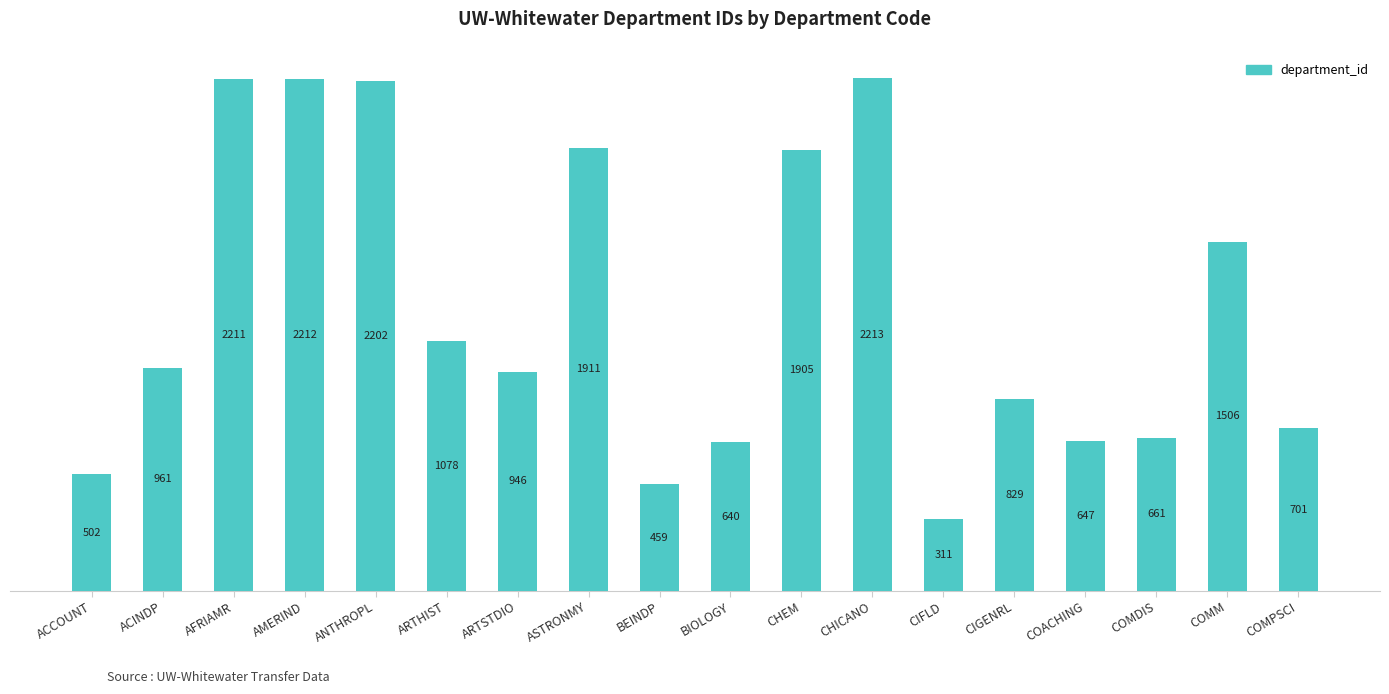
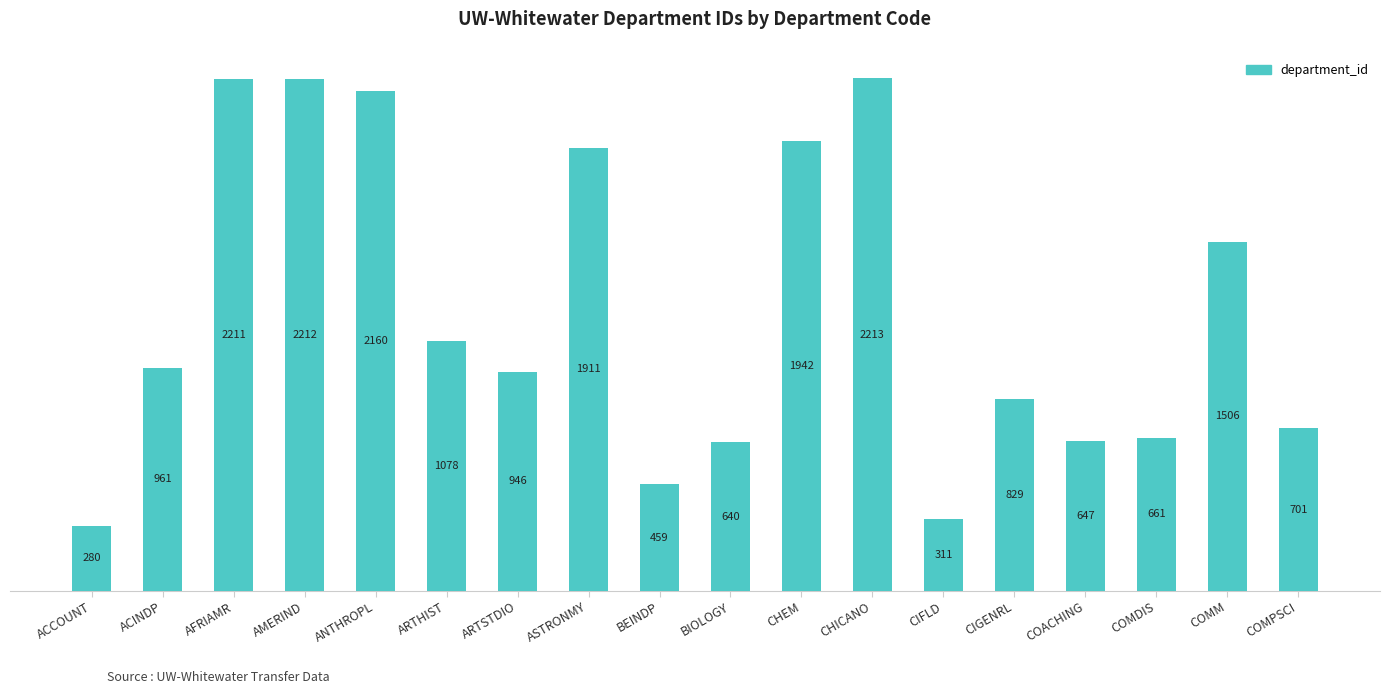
  {
-   "ACCOUNT": 502,
+   "ACCOUNT": 280,
    "ACINDP": 961,
    "AFRIAMR": 2211,
    "AMERIND": 2212,
-   "ANTHROPL": 2202,
+   "ANTHROPL": 2160,
    "ARTHIST": 1078,
    "ARTSTDIO": 946,
    "ASTRONMY": 1911,
    "BEINDP": 459,
    "BIOLOGY": 640,
-   "CHEM": 1905,
+   "CHEM": 1942,
    "CHICANO": 2213,
    "CIFLD": 311,
    "CIGENRL": 829,
    "COACHING": 647,
    "COMDIS": 661,
    "COMM": 1506,
    "COMPSCI": 701
  }
